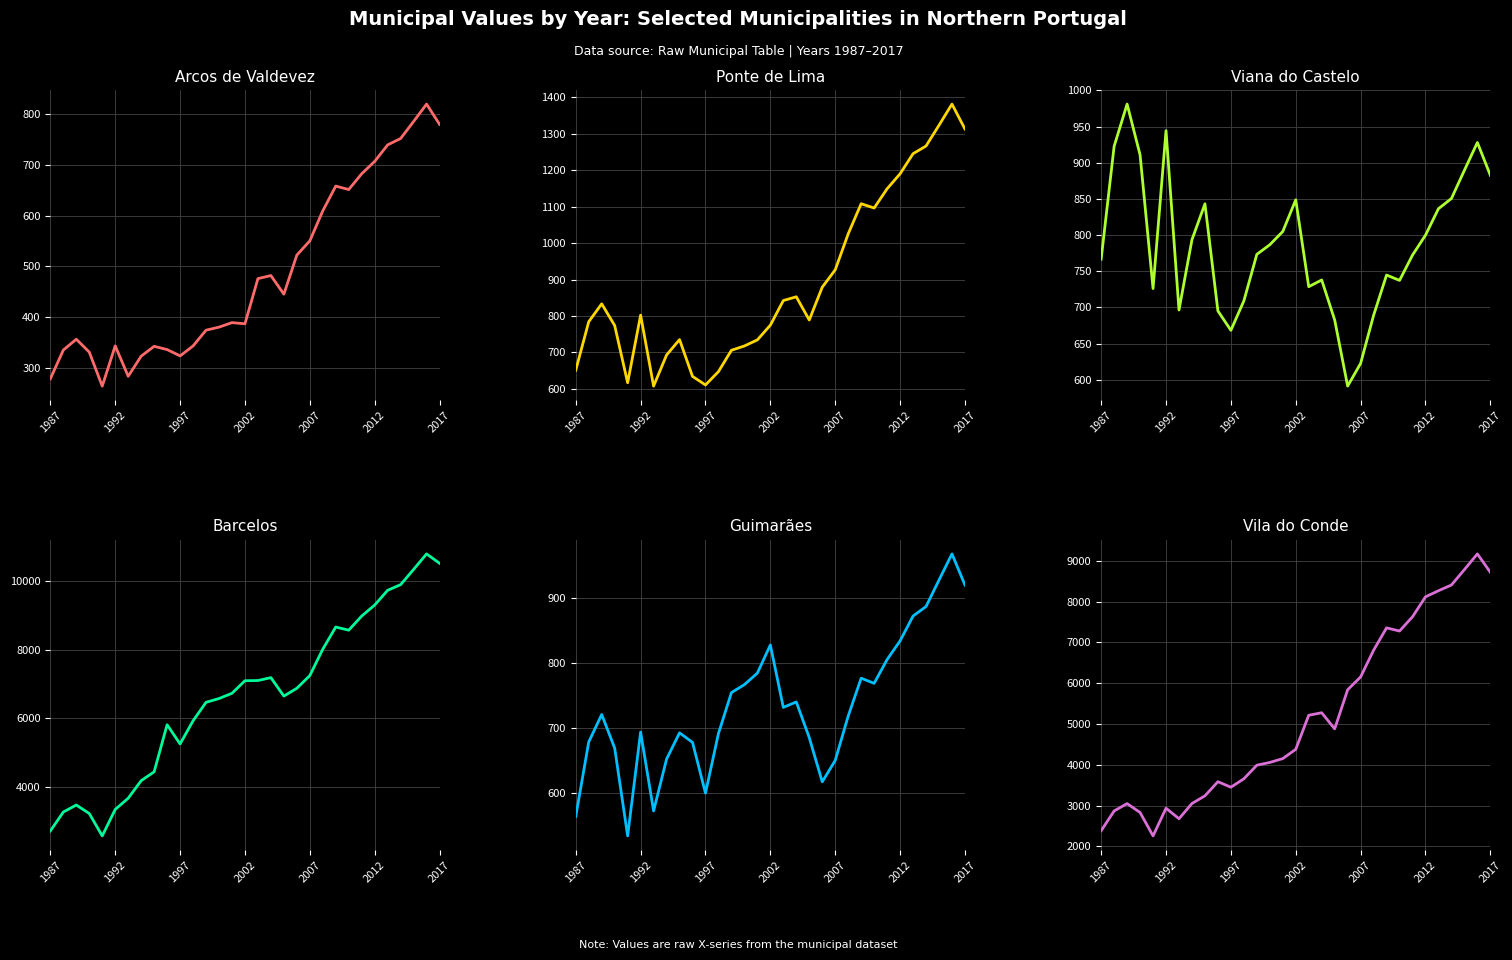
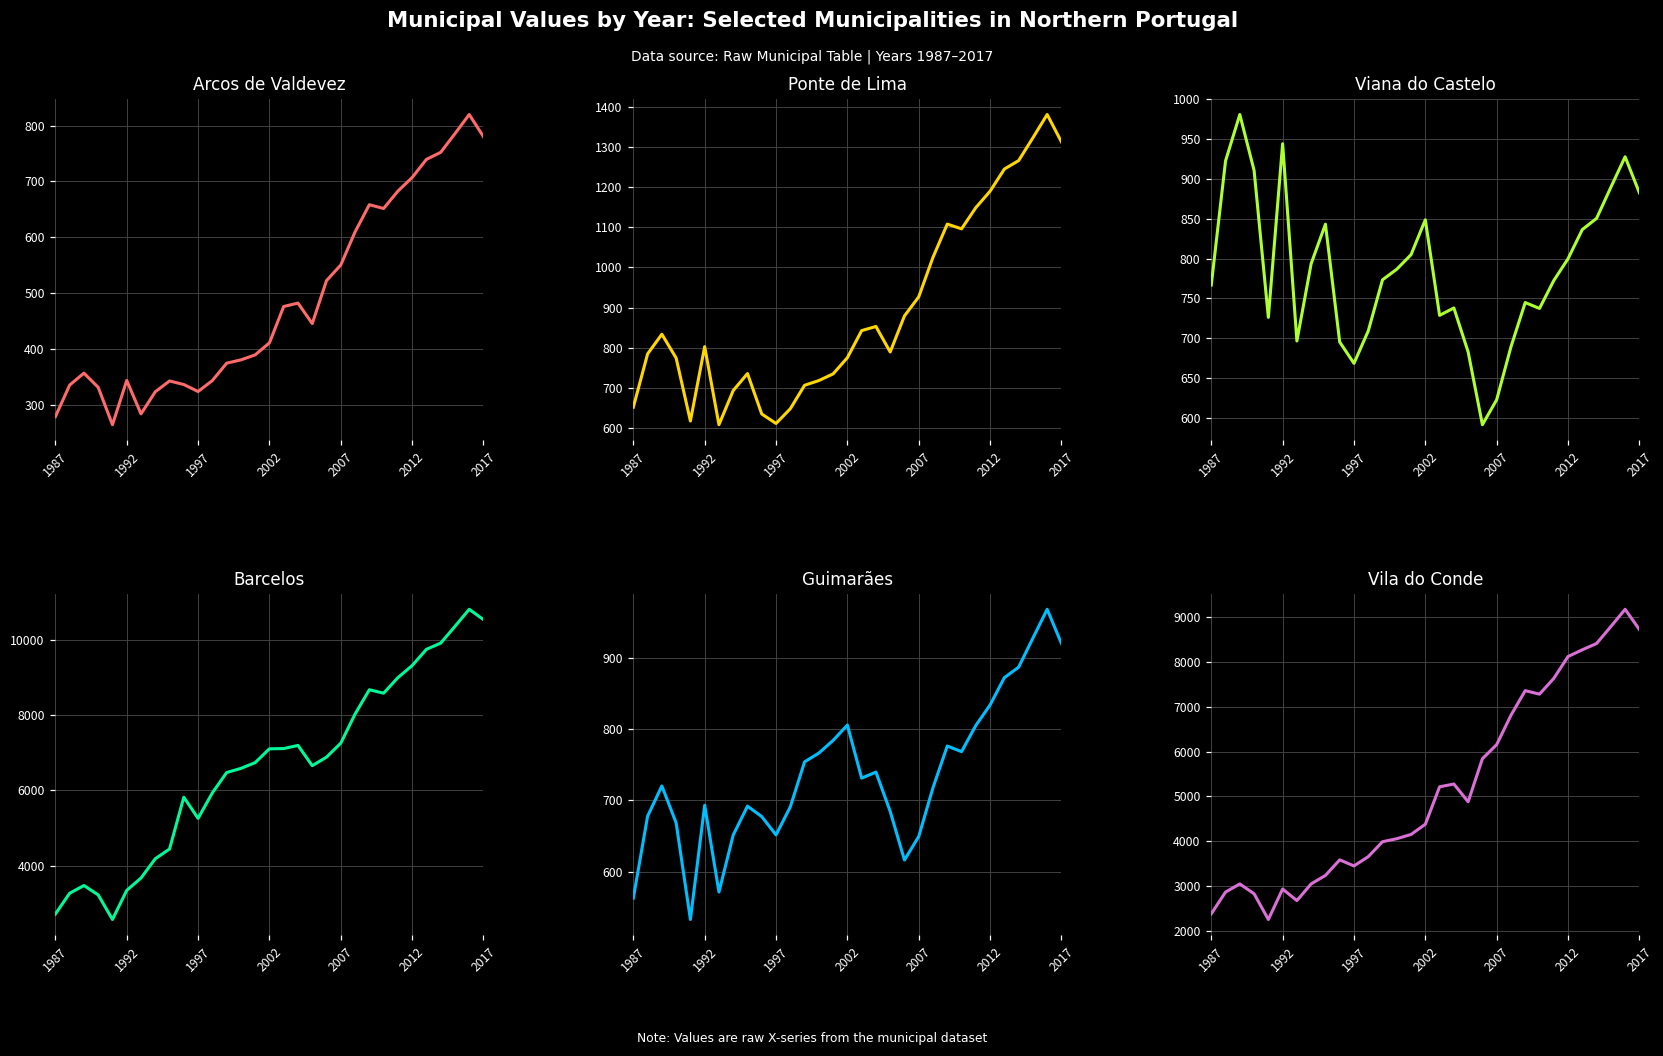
  {
    "Arcos de Valdevez": {
      "1987": 280,
      "1992": 340,
      "1997": 320,
-     "2002": 390,
+     "2002": 410,
      "2007": 550,
      "2012": 710,
      "2017": 780
    },
    "Ponte de Lima": {
      "1987": 650,
      "1992": 800,
      "1997": 610,
      "2002": 770,
      "2007": 930,
      "2012": 1190,
      "2017": 1310
    },
    "Viana do Castelo": {
      "1987": 770,
      "1992": 940,
      "1997": 670,
      "2002": 850,
      "2007": 620,
      "2012": 800,
      "2017": 880
    },
    "Barcelos": {
      "1987": 2700,
      "1992": 3300,
      "1997": 5300,
      "2002": 7100,
      "2007": 7300,
      "2012": 9300,
      "2017": 10500
    },
    "Guimarães": {
      "1987": 560,
      "1992": 690,
-     "1997": 600,
-     "2002": 830,
+     "1997": 650,
+     "2002": 810,
      "2007": 650,
      "2012": 830,
      "2017": 920
    },
    "Vila do Conde": {
      "1987": 2400,
      "1992": 2900,
      "1997": 3400,
      "2002": 4400,
      "2007": 6200,
      "2012": 8100,
      "2017": 8700
    }
  }
